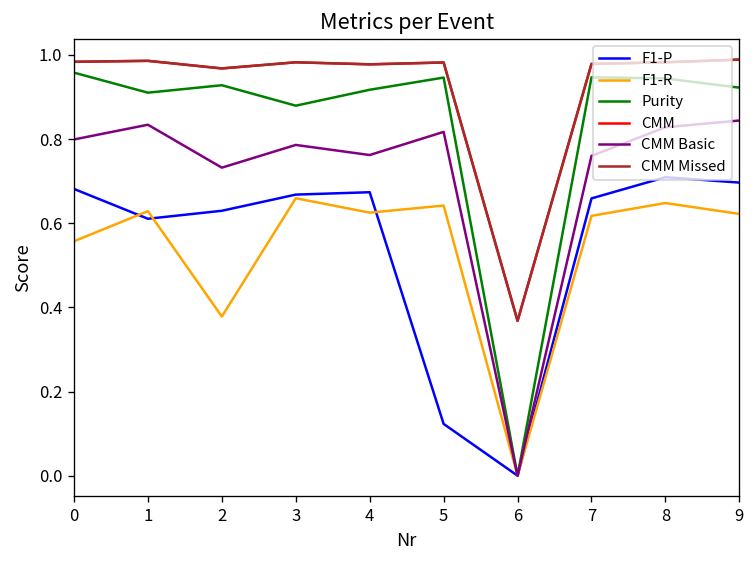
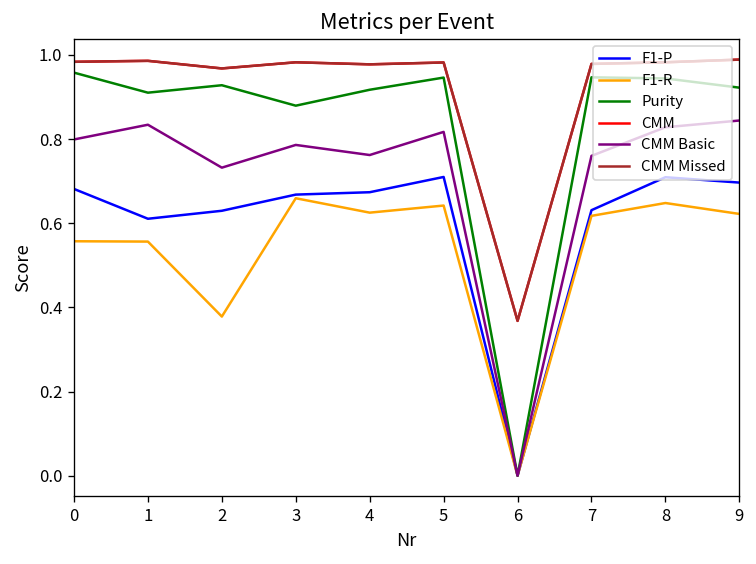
  {
    "F1-P": {
      "0": 0.68,
      "1": 0.61,
      "2": 0.63,
      "3": 0.67,
      "4": 0.67,
-     "5": 0.12,
-     "7": 0.66,
+     "5": 0.71,
+     "7": 0.63,
      "9": 0.70
    },
    "F1-R": {
      "0": 0.56,
-     "1": 0.63,
+     "1": 0.56,
      "2": 0.38,
      "3": 0.66,
      "4": 0.63,
      "5": 0.64,
      "7": 0.62,
      "8": 0.65,
      "9": 0.62
    },
    "Purity": {
      "0": 0.96,
      "1": 0.91,
      "2": 0.93,
      "3": 0.88,
      "4": 0.92,
      "5": 0.95,
      "7": 0.95,
      "9": 0.92
    },
    "CMM Missed": {
      "0": 0.98,
      "1": 0.99,
      "2": 0.97,
      "3": 0.98,
      "4": 0.98,
      "5": 0.98,
      "6": 0.37,
      "7": 0.98,
      "9": 0.99
    },
    "CMM Basic": {
      "0": 0.80,
      "1": 0.83,
      "2": 0.73,
      "3": 0.79,
      "4": 0.76,
      "5": 0.82,
      "7": 0.76,
      "9": 0.84
    }
  }
